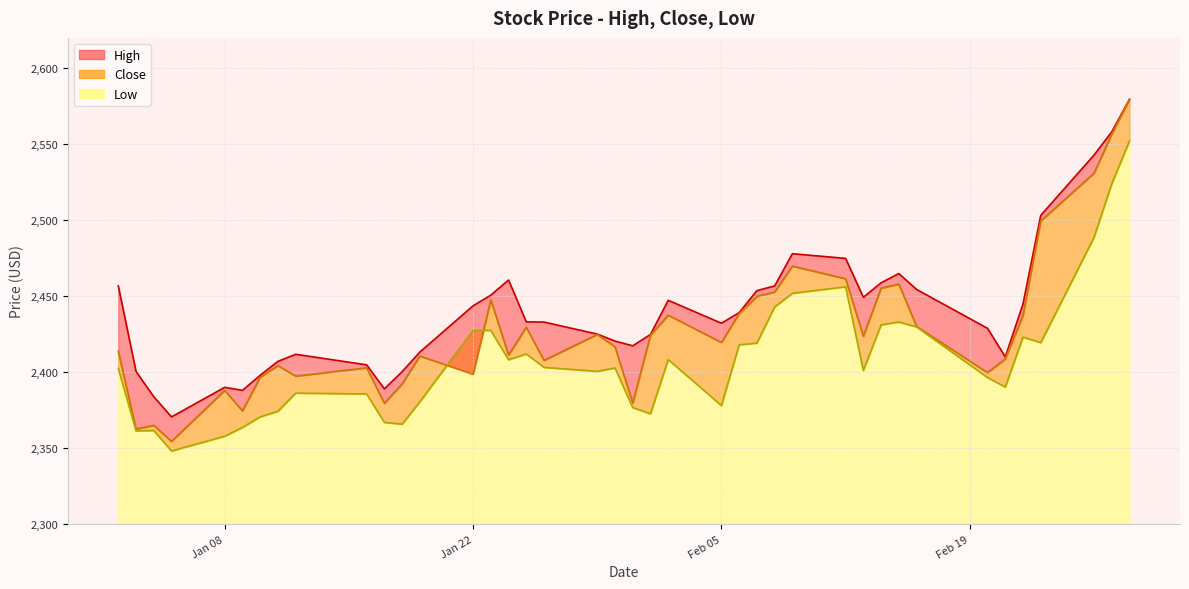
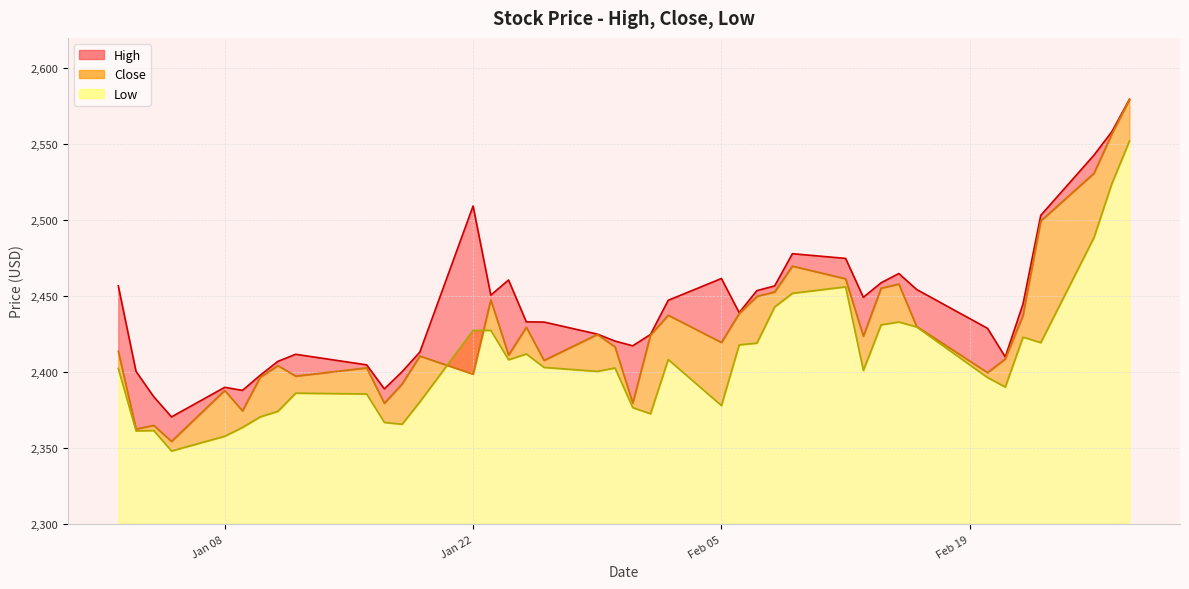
  {
    "High": {
      "Jan 08": "2,390",
-     "Jan 22": "2,444",
-     "Feb 05": "2,432"
+     "Jan 22": "2,509",
+     "Feb 05": "2,462"
    },
    "Low": {
      "Jan 08": "2,358",
      "Feb 05": "2,378"
    }
  }
